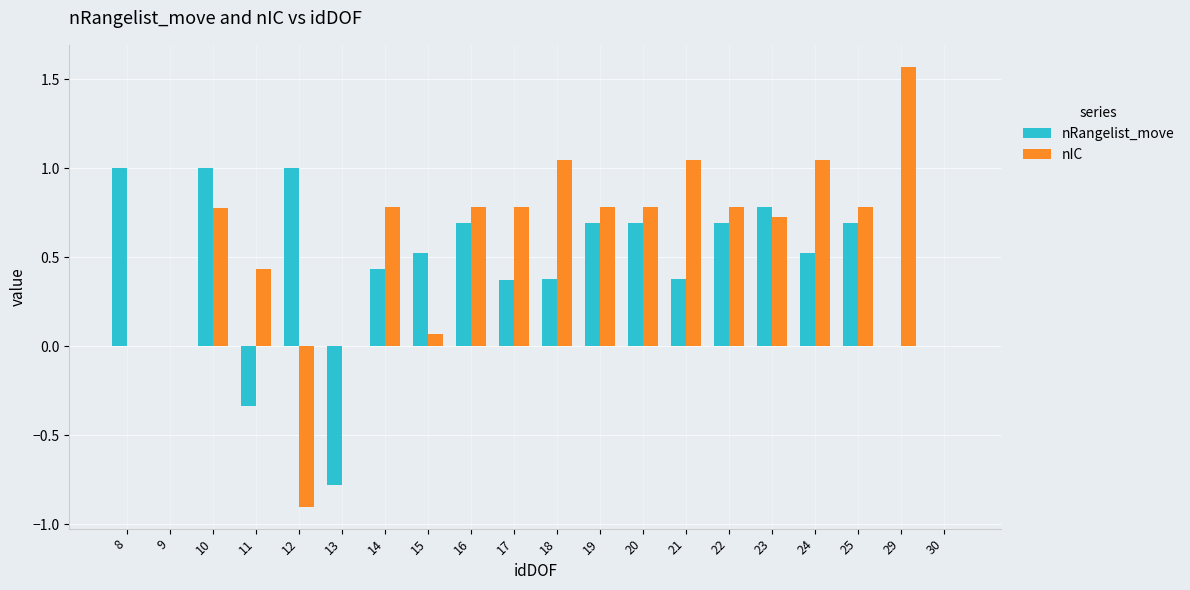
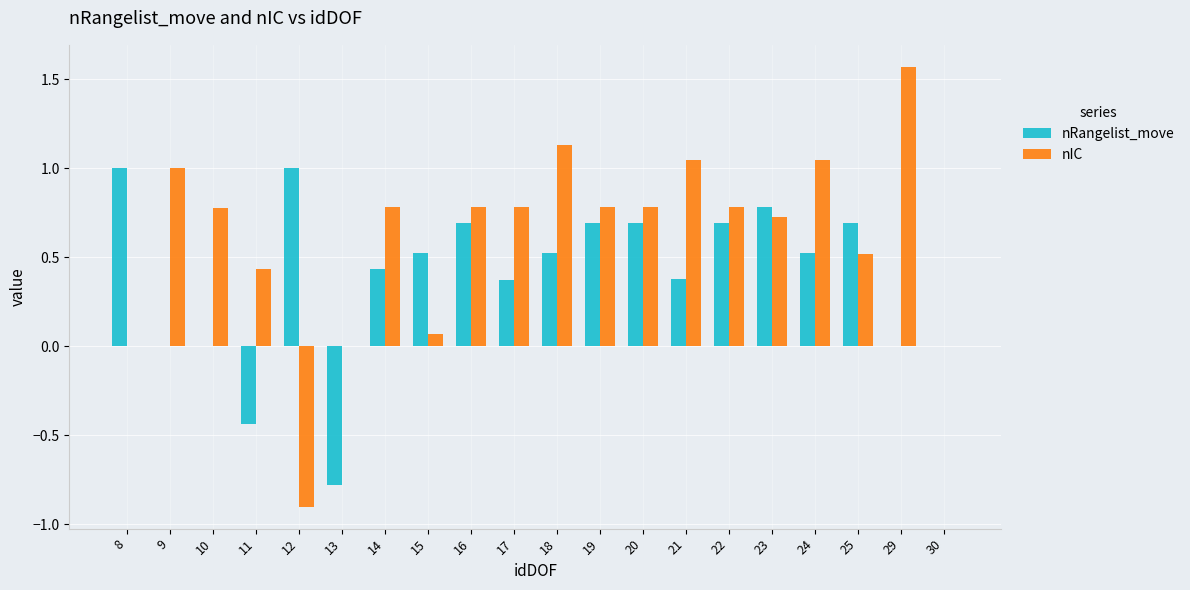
  {
    "nRangelist_move": {
      "8": 1.00,
      "9": 0.00,
-     "10": 1,
-     "11": -0.34,
+     "10": 0,
+     "11": -0.44,
      "12": 1.00,
      "13": -0.78,
      "14": 0.43,
      "15": 0.52,
      "16": 0.69,
      "17": 0.37,
-     "18": 0.38,
+     "18": 0.52,
      "19": 0.69,
      "20": 0.69,
      "21": 0.38,
      "22": 0.69,
      "23": 0.79,
      "24": 0.52,
      "25": 0.69,
      "29": 0.00,
      "30": 0.00
    },
    "nIC": {
      "8": 0.00,
-     "9": 0,
+     "9": 1,
      "10": 0.78,
      "11": 0.44,
      "12": -0.90,
      "13": 0.00,
      "14": 0.79,
      "15": 0.07,
      "16": 0.79,
      "17": 0.79,
-     "18": 1.05,
+     "18": 1.13,
      "19": 0.79,
      "20": 0.79,
      "21": 1.05,
      "22": 0.79,
      "23": 0.73,
      "24": 1.05,
-     "25": 0.79,
+     "25": 0.52,
      "29": 1.57,
      "30": 0.00
    }
  }
